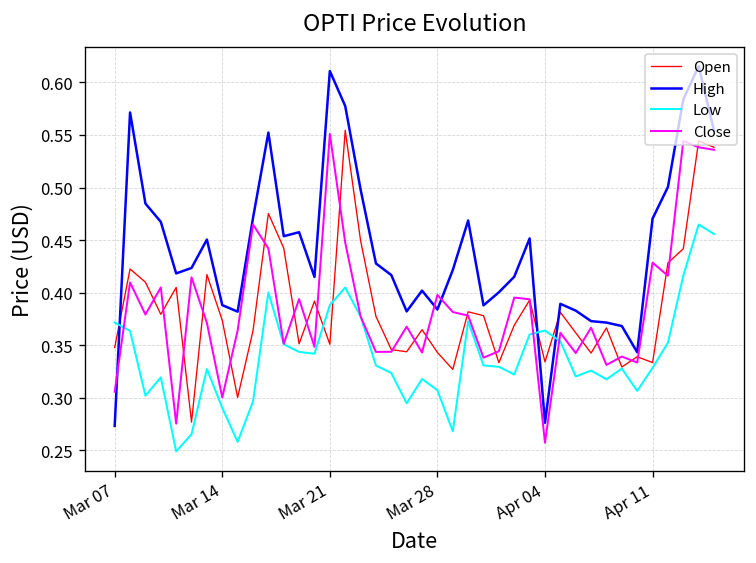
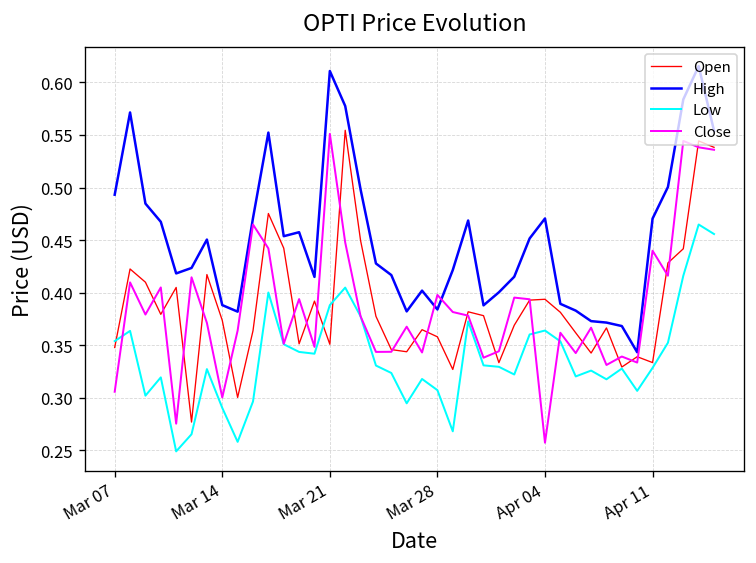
  {
    "Open": {
      "Mar 07": 0.35,
      "Mar 14": 0.37,
      "Mar 21": 0.35,
-     "Mar 28": 0.34,
-     "Apr 04": 0.33,
+     "Mar 28": 0.36,
+     "Apr 04": 0.39,
      "Apr 11": 0.33
    },
    "High": {
-     "Mar 07": 0.27,
+     "Mar 07": 0.49,
      "Mar 14": 0.39,
      "Mar 21": 0.61,
      "Mar 28": 0.38,
-     "Apr 04": 0.28,
+     "Apr 04": 0.47,
      "Apr 11": 0.47
    },
    "Low": {
-     "Mar 07": 0.37,
+     "Mar 07": 0.35,
      "Mar 14": 0.29,
      "Mar 21": 0.39,
      "Mar 28": 0.31,
      "Apr 04": 0.36,
      "Apr 11": 0.33
    },
    "Close": {
      "Mar 07": 0.31,
      "Mar 14": 0.30,
      "Mar 21": 0.55,
      "Mar 28": 0.40,
      "Apr 04": 0.26,
-     "Apr 11": 0.43
+     "Apr 11": 0.44
    }
  }
